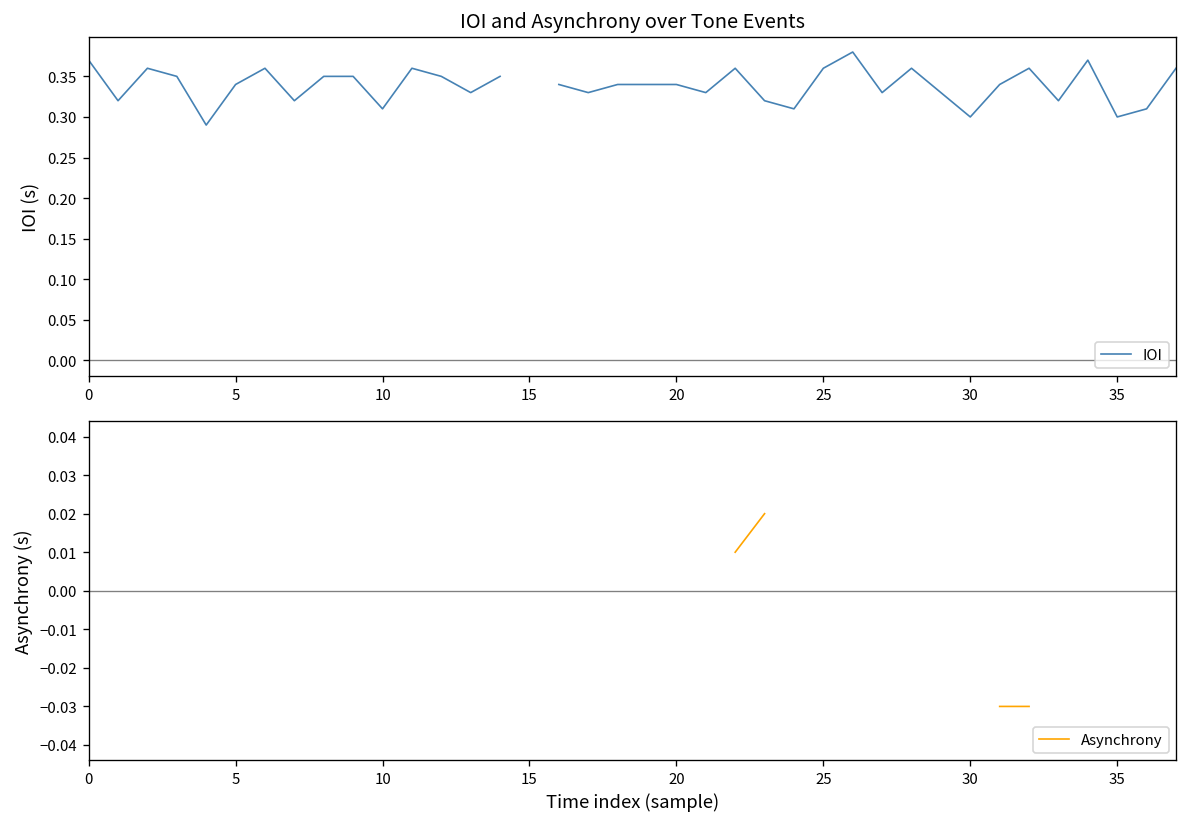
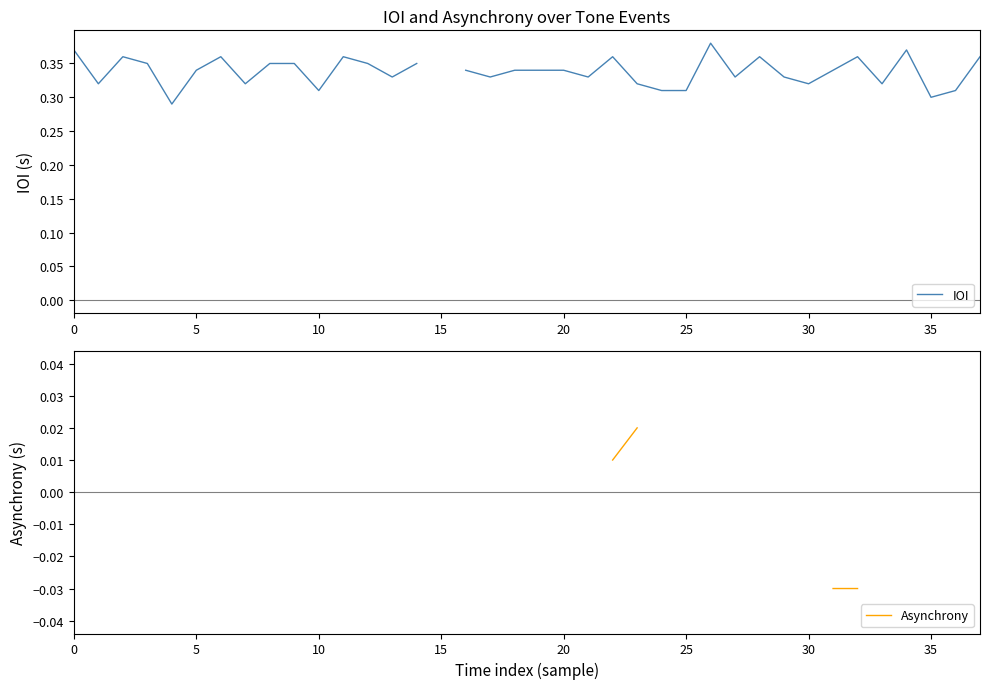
  {
    "IOI and Asynchrony over Tone Events": {
      "0": 0.37,
      "5": 0.34,
      "10": 0.31,
      "20": 0.34,
-     "25": 0.36,
-     "30": 0.30,
+     "25": 0.31,
+     "30": 0.32,
      "35": 0.30
    }
  }
